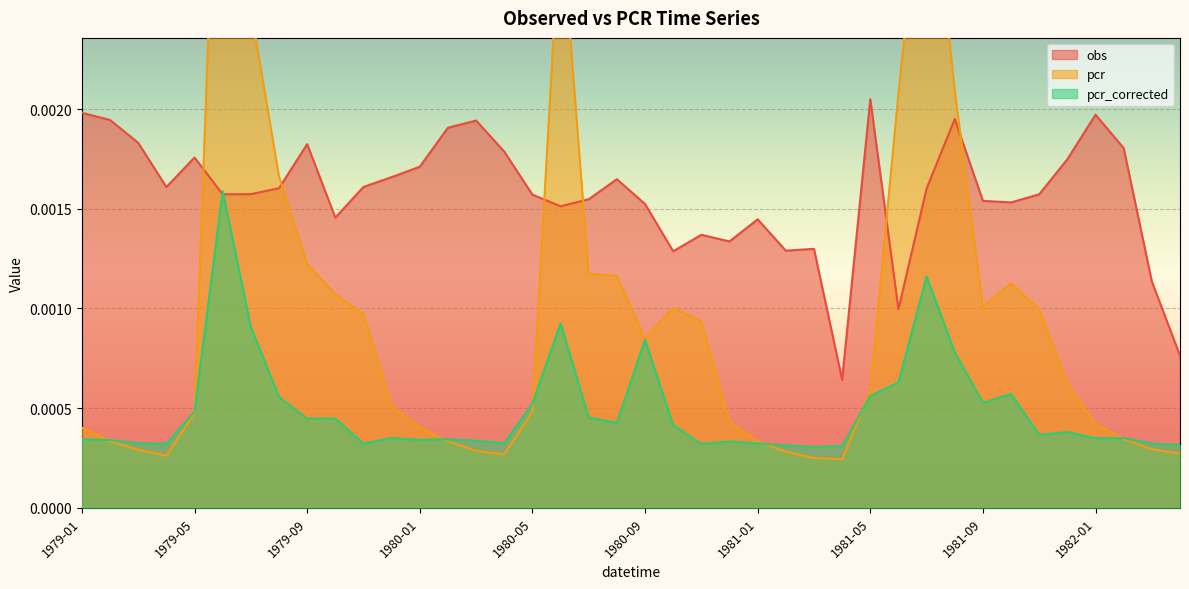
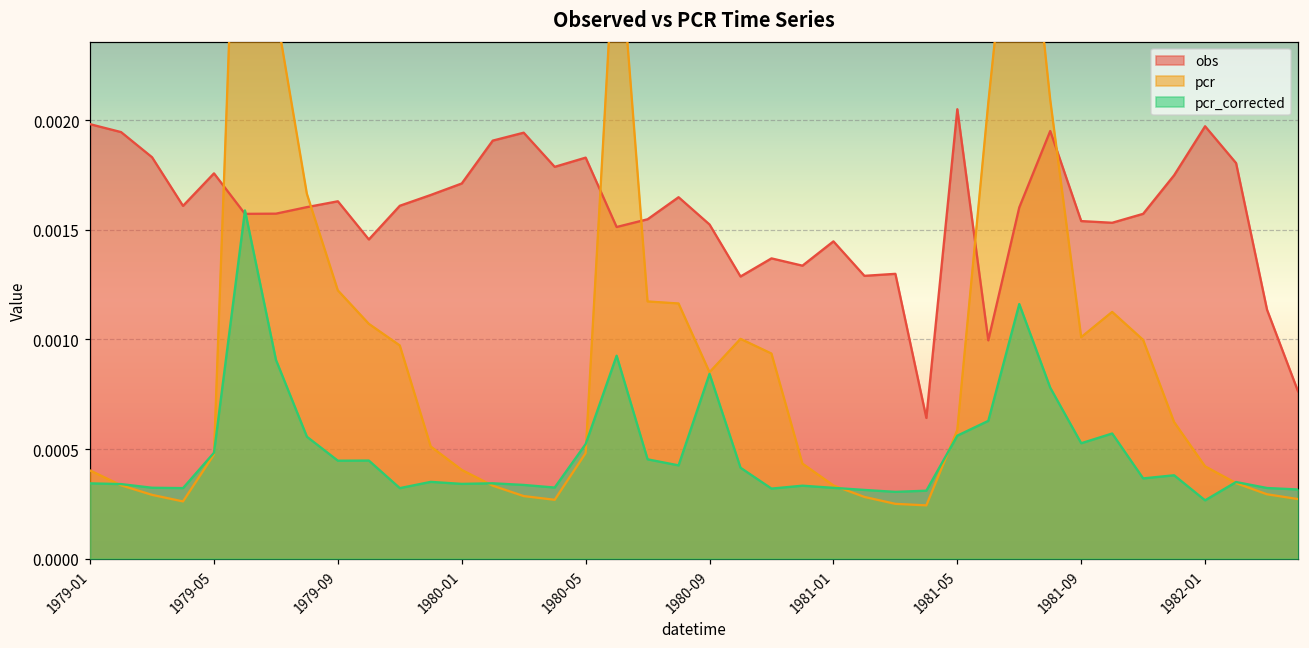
  {
    "obs": {
      "1979-01": 0.00198,
      "1979-05": 0.00176,
-     "1979-09": 0.00182,
+     "1979-09": 0.00163,
      "1980-01": 0.00171,
-     "1980-05": 0.00157,
+     "1980-05": 0.00183,
      "1980-09": 0.00152,
      "1981-01": 0.00145,
      "1981-05": 0.00205,
      "1981-09": 0.00154,
      "1982-01": 0.00197
    },
    "pcr": {
      "1979-01": 0.00040,
      "1979-09": 0.00122,
      "1980-01": 0.00040,
      "1980-05": 0.00048,
      "1981-05": 0.00059,
      "1981-09": 0.00101,
      "1982-01": 0.00042
    },
    "pcr_corrected": {
      "1979-01": 0.00034,
      "1979-09": 0.00045,
      "1980-01": 0.00034,
      "1980-05": 0.00052,
      "1981-05": 0.00056,
      "1981-09": 0.00053,
-     "1982-01": 0.00035
+     "1982-01": 0.00027
    }
  }
